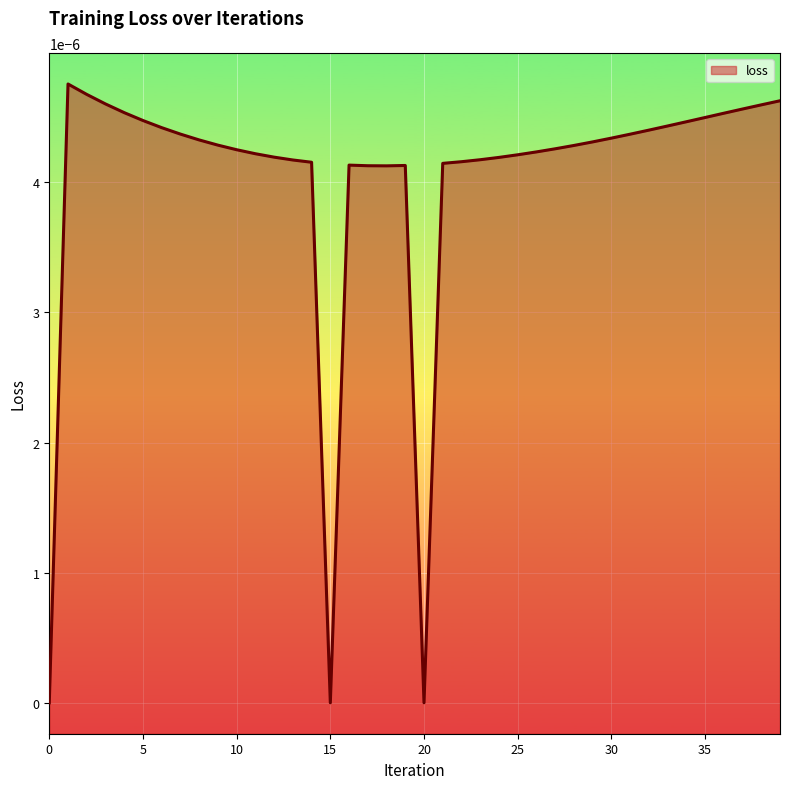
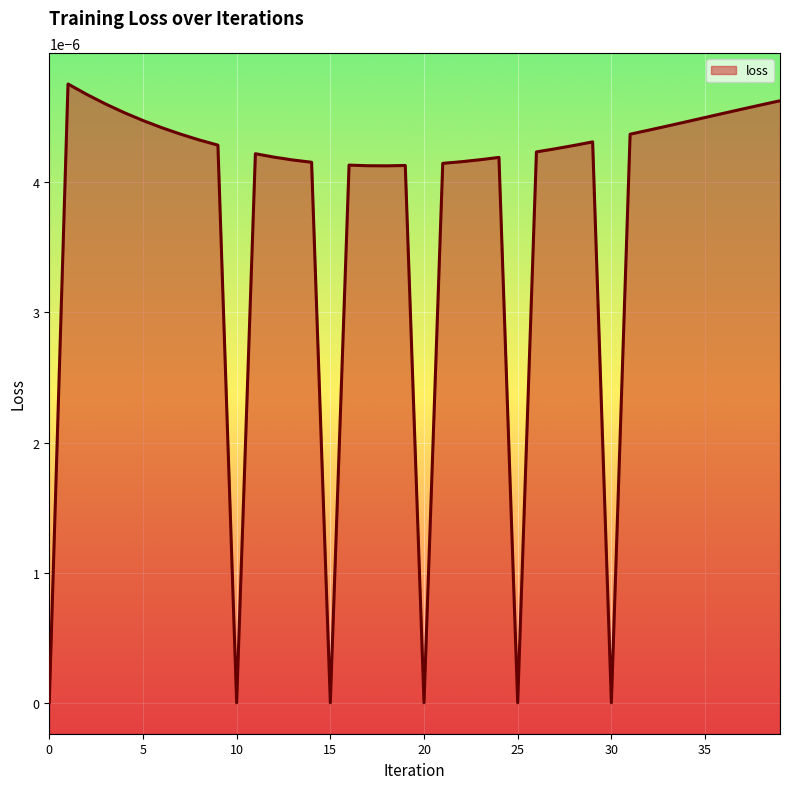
  {
    "0": 0.000000,
    "5": 0.00000448,
-   "10": 0.000004,
+   "10": 0.000000,
    "15": 0.000000,
    "20": 0.000000,
-   "25": 0.000004,
-   "30": 0.000004,
+   "25": 0.000000,
+   "30": 0.000000,
    "35": 0.00000450
  }
